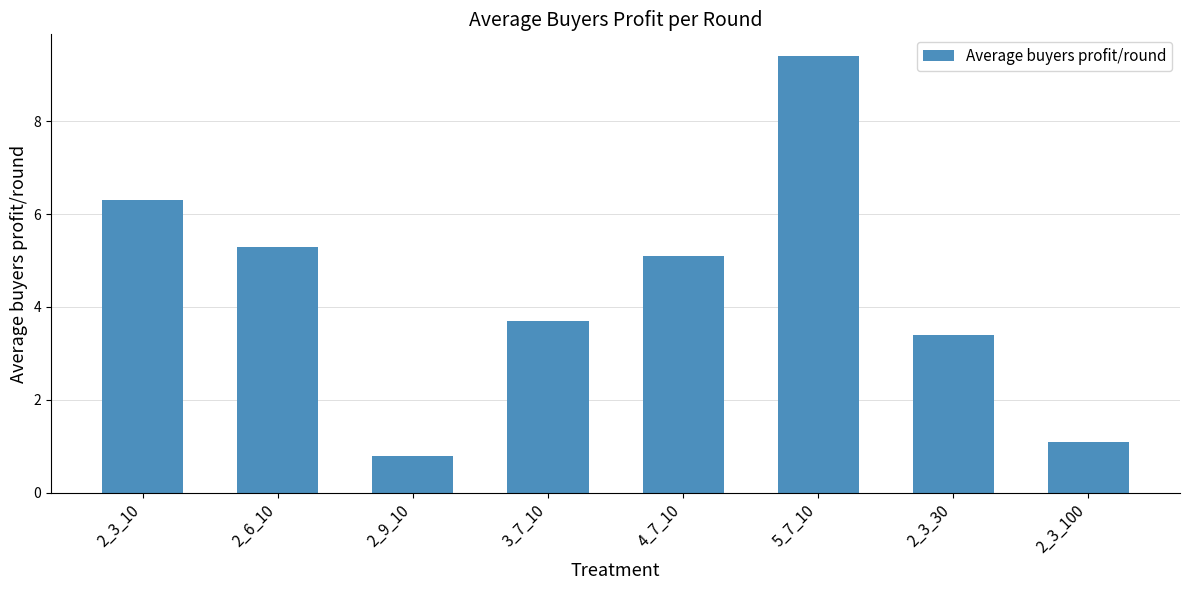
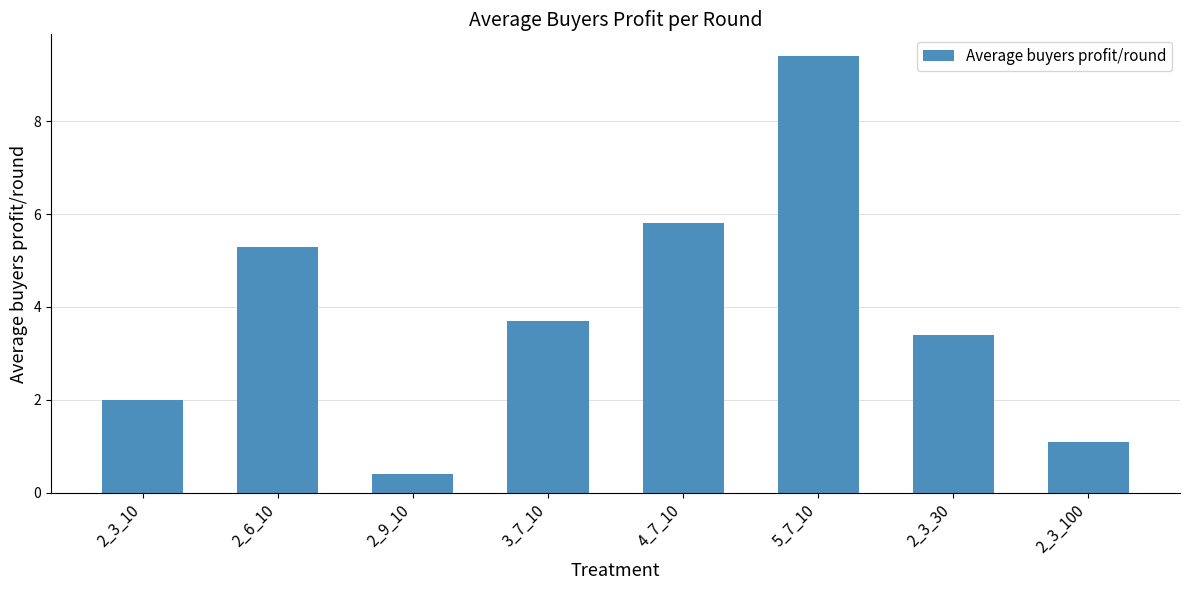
  {
-   "2_3_10": 6.3,
+   "2_3_10": 2.0,
    "2_6_10": 5.3,
-   "2_9_10": 0.8,
+   "2_9_10": 0.4,
    "3_7_10": 3.7,
-   "4_7_10": 5.1,
+   "4_7_10": 5.8,
    "5_7_10": 9.4,
    "2_3_30": 3.4,
    "2_3_100": 1.1
  }
